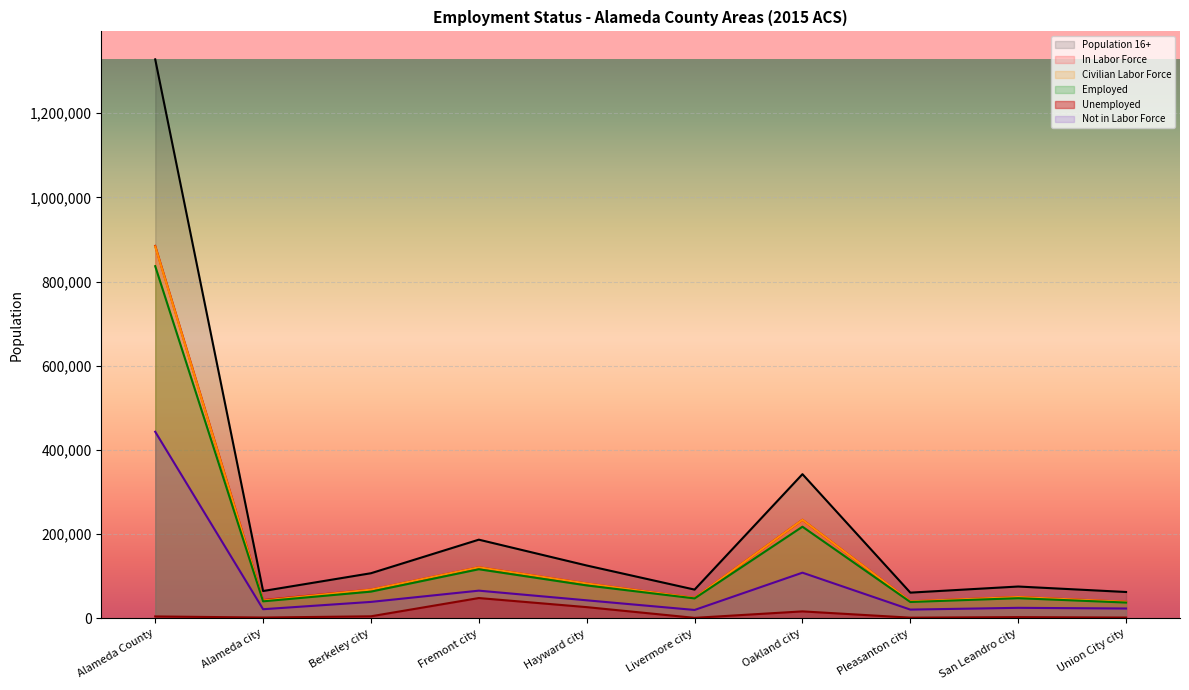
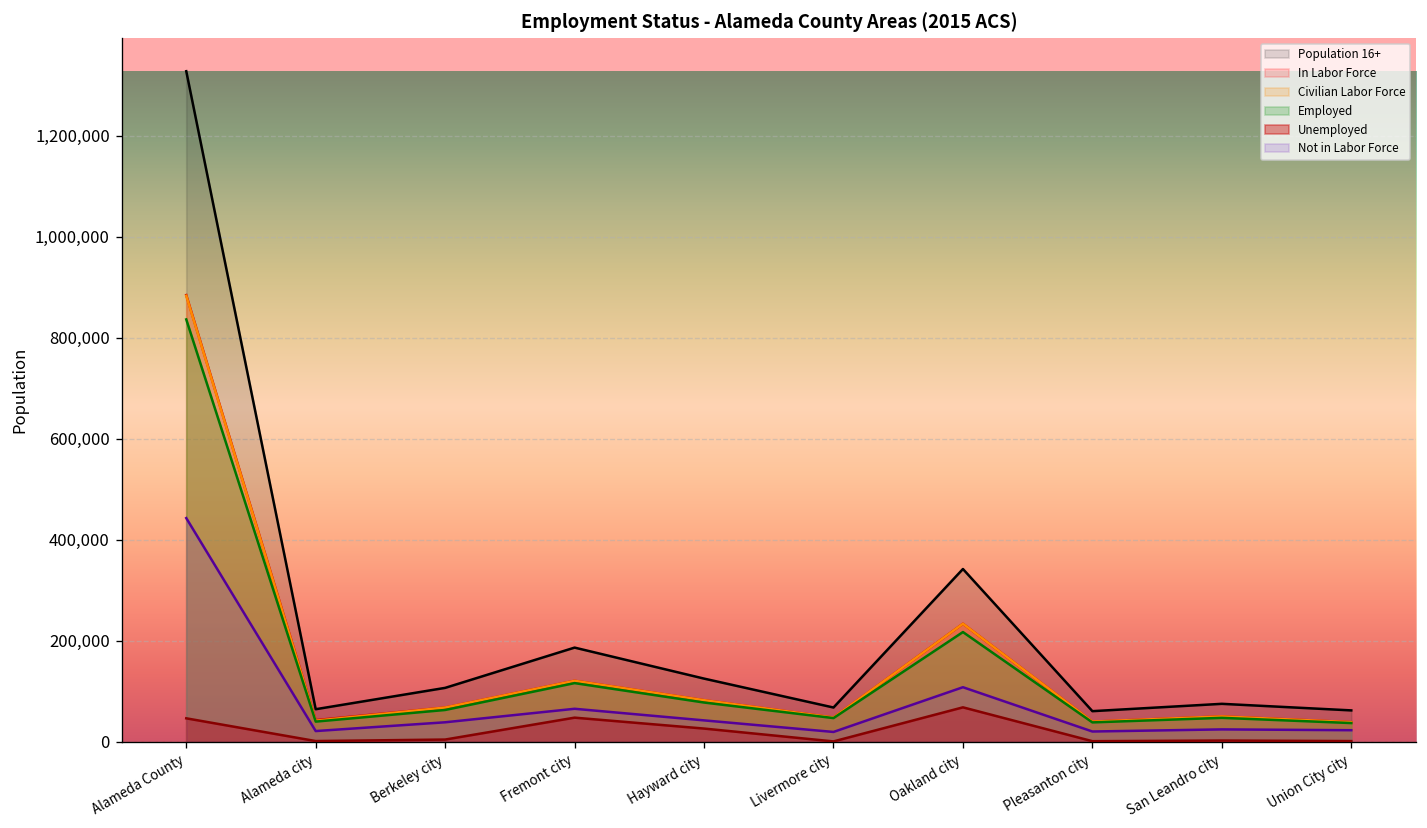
  {
    "Unemployed": {
-     "Alameda County": "0",
+     "Alameda County": "50,000",
      "Alameda city": "0",
      "Berkeley city": "0",
      "Fremont city": "50,000",
      "Hayward city": "30,000",
      "Livermore city": "0",
-     "Oakland city": "20,000",
+     "Oakland city": "70,000",
      "Pleasanton city": "0",
      "San Leandro city": "0",
      "Union City city": "0"
    }
  }
